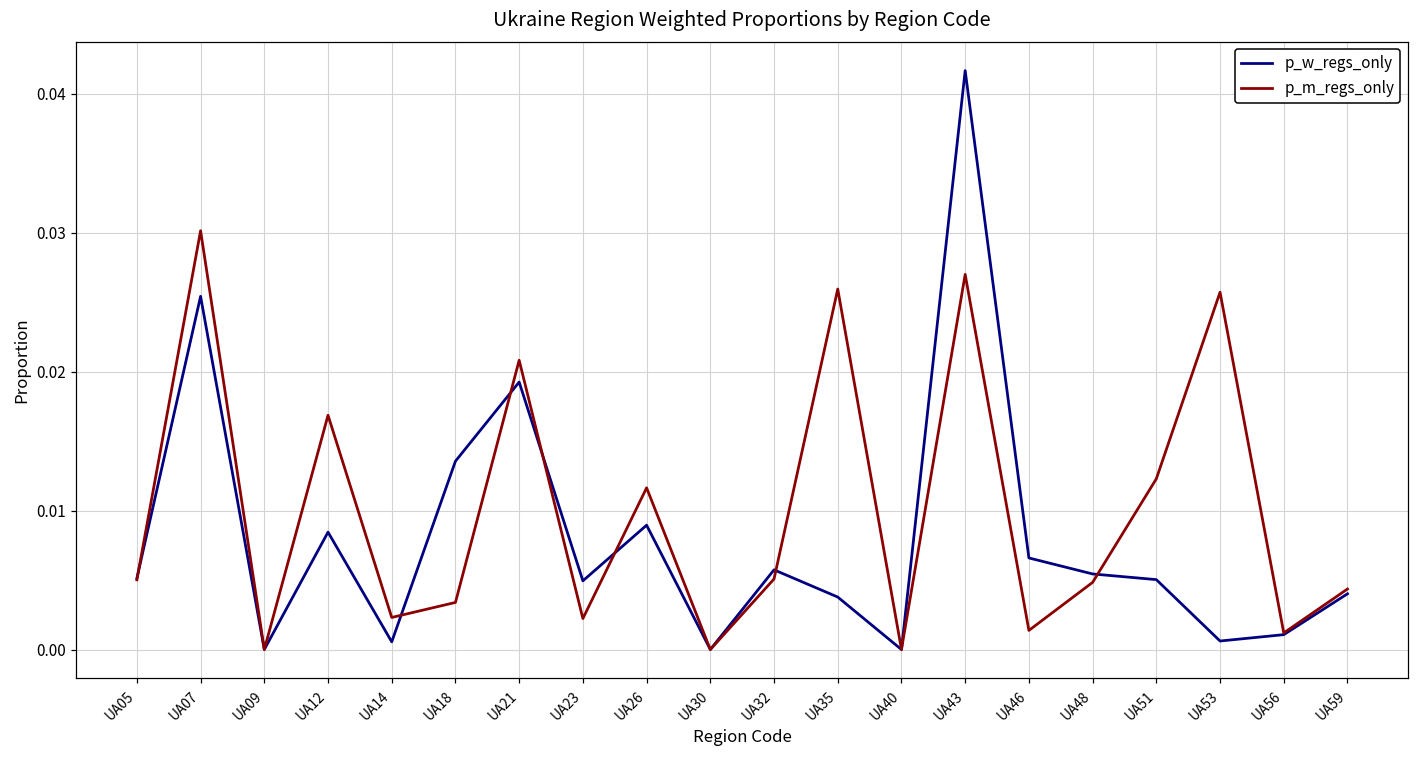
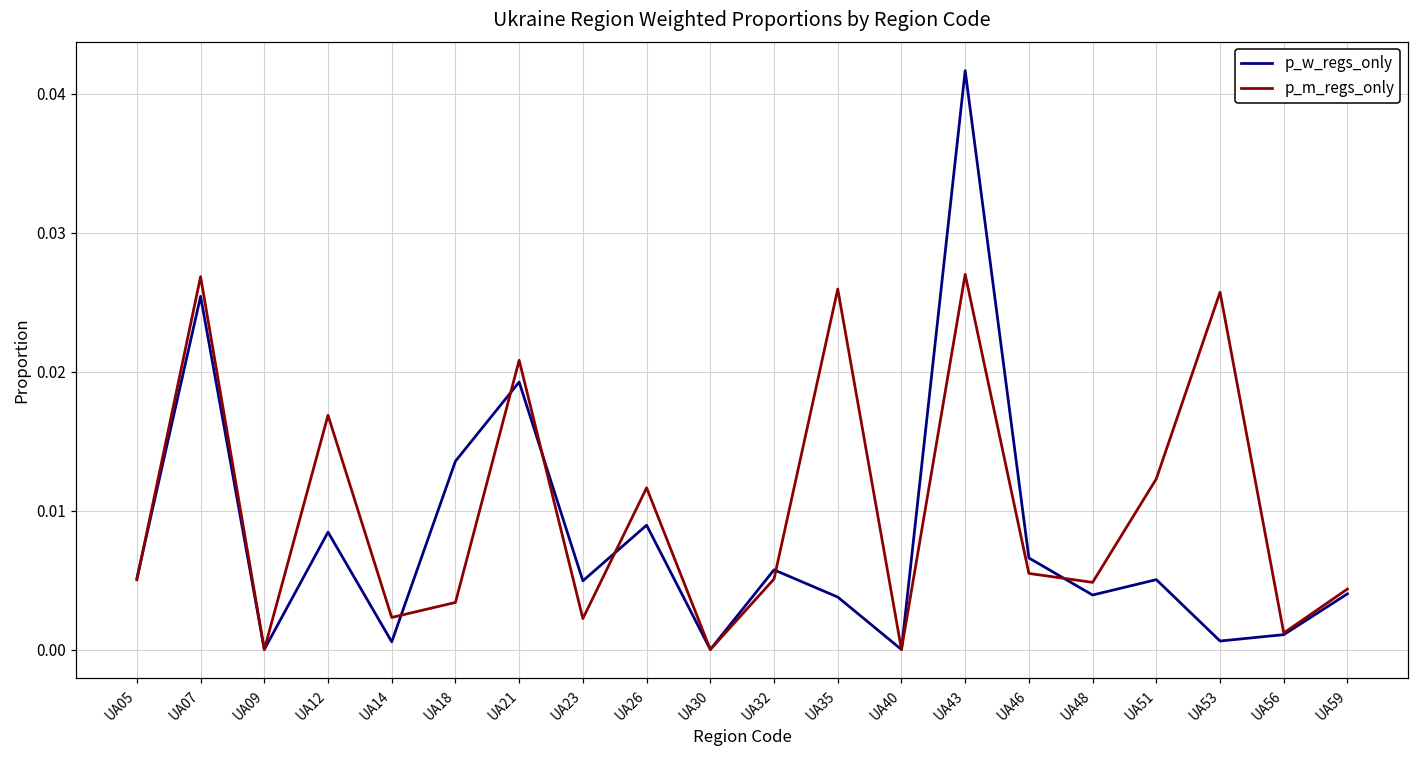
  {
    "p_w_regs_only": {
      "UA07": 0.0254,
      "UA12": 0.0084,
      "UA14": 0.0006,
      "UA18": 0.0136,
      "UA21": 0.0193,
      "UA23": 0.0049,
      "UA26": 0.0089,
      "UA32": 0.0057,
      "UA35": 0.0038,
      "UA43": 0.0417,
      "UA46": 0.0066,
-     "UA48": 0.0054,
+     "UA48": 0.0039,
      "UA51": 0.0050,
      "UA53": 0.0006,
      "UA59": 0.0040
    },
    "p_m_regs_only": {
-     "UA07": 0.0301,
+     "UA07": 0.0268,
      "UA12": 0.0169,
      "UA14": 0.0023,
      "UA18": 0.0034,
      "UA21": 0.0208,
      "UA23": 0.0022,
      "UA26": 0.0116,
      "UA32": 0.0051,
      "UA35": 0.0259,
      "UA43": 0.0270,
-     "UA46": 0.0014,
+     "UA46": 0.0055,
      "UA48": 0.0048,
      "UA51": 0.0123,
      "UA53": 0.0257,
      "UA59": 0.0044
    }
  }
